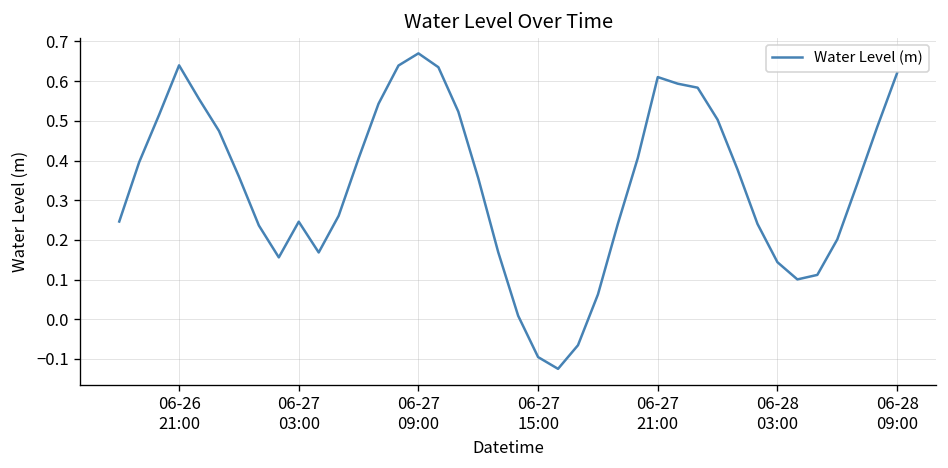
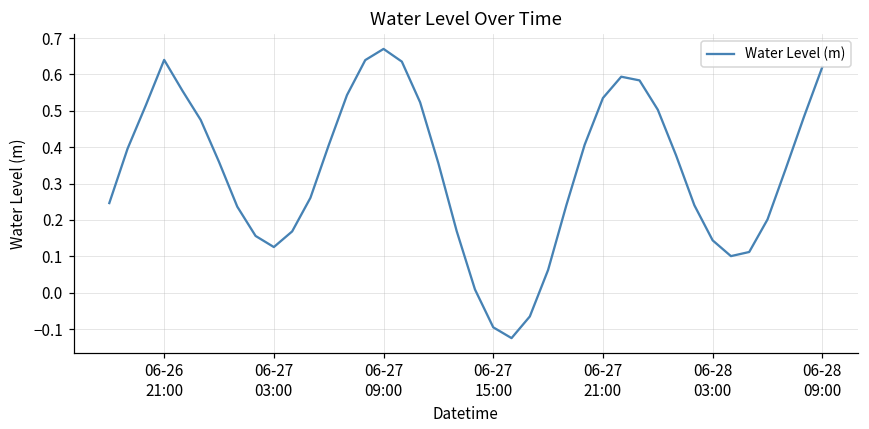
  {
    "06-26 21:00": 0.64,
-   "06-27 03:00": 0.25,
+   "06-27 03:00": 0.13,
    "06-27 09:00": 0.67,
    "06-27 15:00": -0.10,
-   "06-27 21:00": 0.61,
+   "06-27 21:00": 0.54,
    "06-28 03:00": 0.14,
    "06-28 09:00": 0.62
  }
